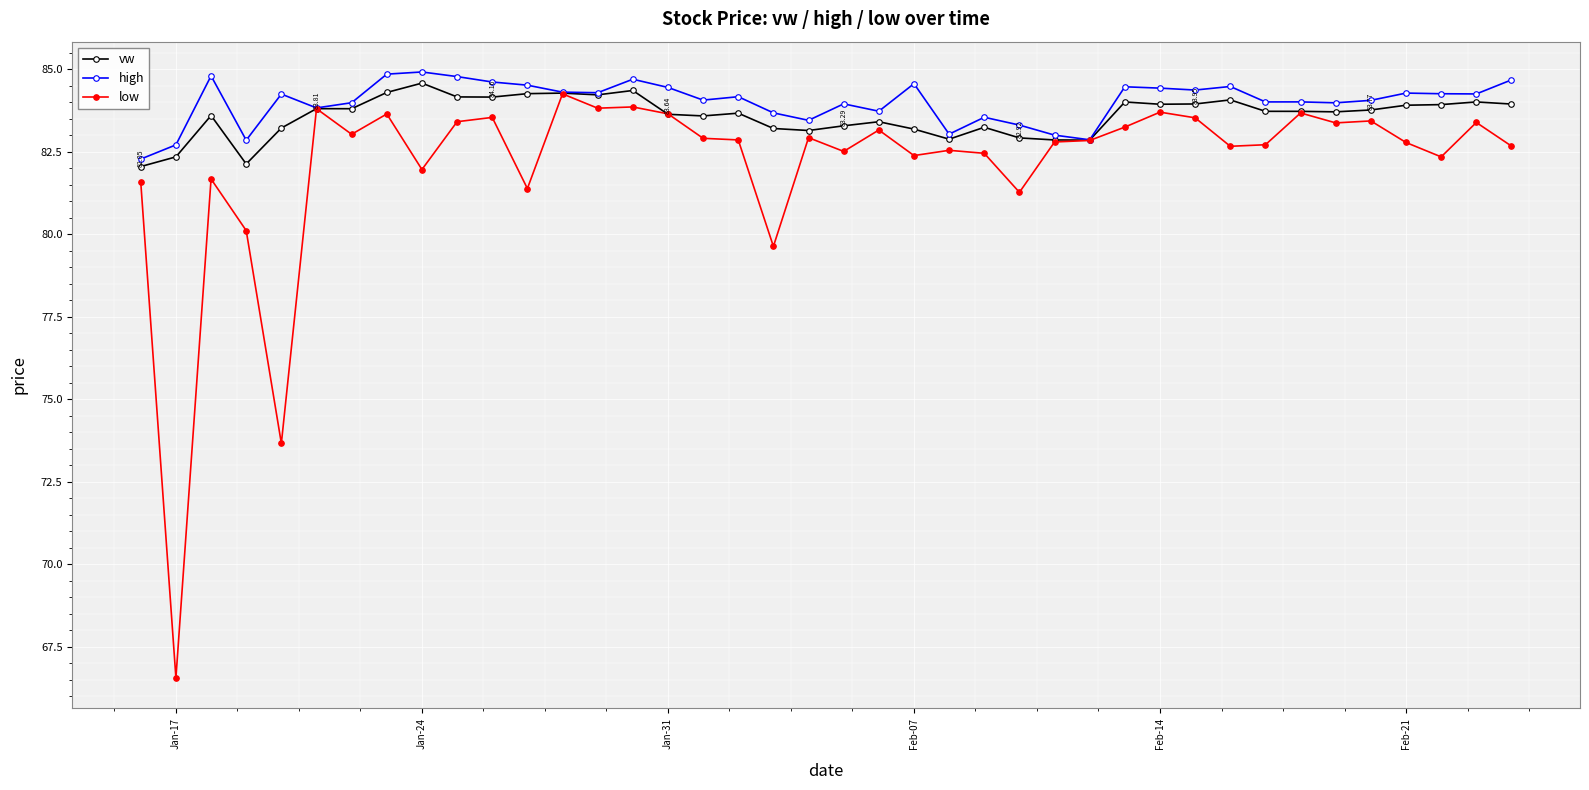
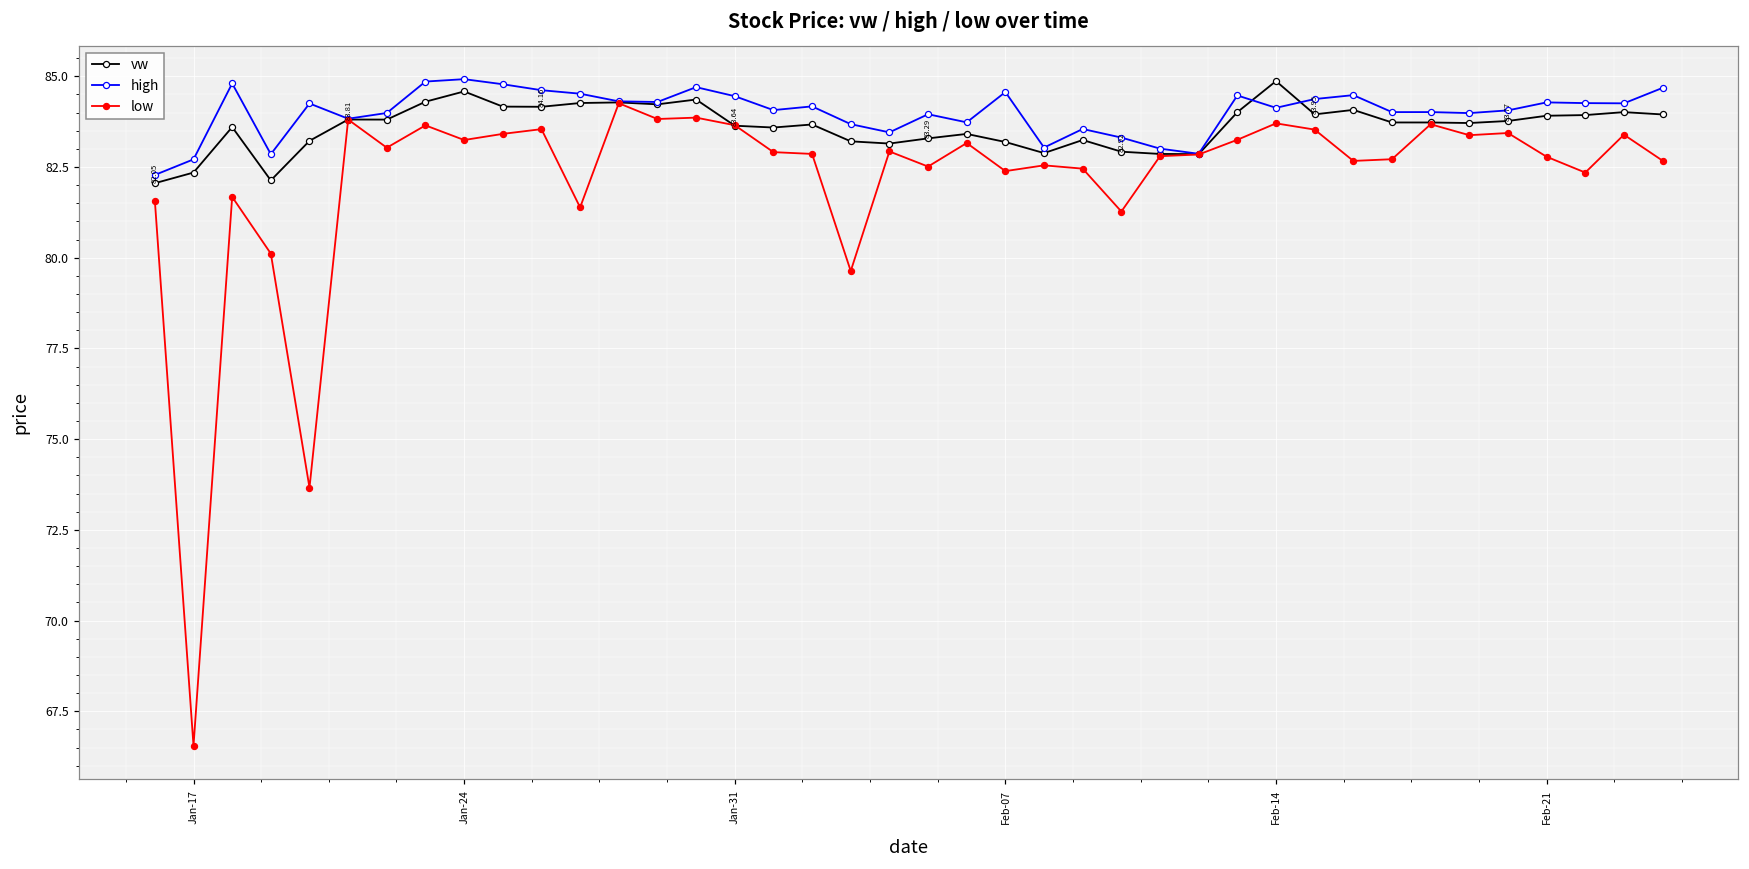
  {
    "vw": {
      "Jan-17": 82.3,
      "Jan-24": 84.6,
      "Feb-07": 83.2,
-     "Feb-14": 83.9,
+     "Feb-14": 84.9,
      "Feb-21": 83.9
    },
    "high": {
      "Jan-17": 82.7,
      "Jan-24": 84.9,
      "Jan-31": 84.5,
      "Feb-07": 84.6,
-     "Feb-14": 84.4,
+     "Feb-14": 84.1,
      "Feb-21": 84.3
    },
    "low": {
      "Jan-17": 66.6,
-     "Jan-24": 82.0,
+     "Jan-24": 83.2,
      "Feb-07": 82.4,
      "Feb-14": 83.7,
      "Feb-21": 82.8
    }
  }
